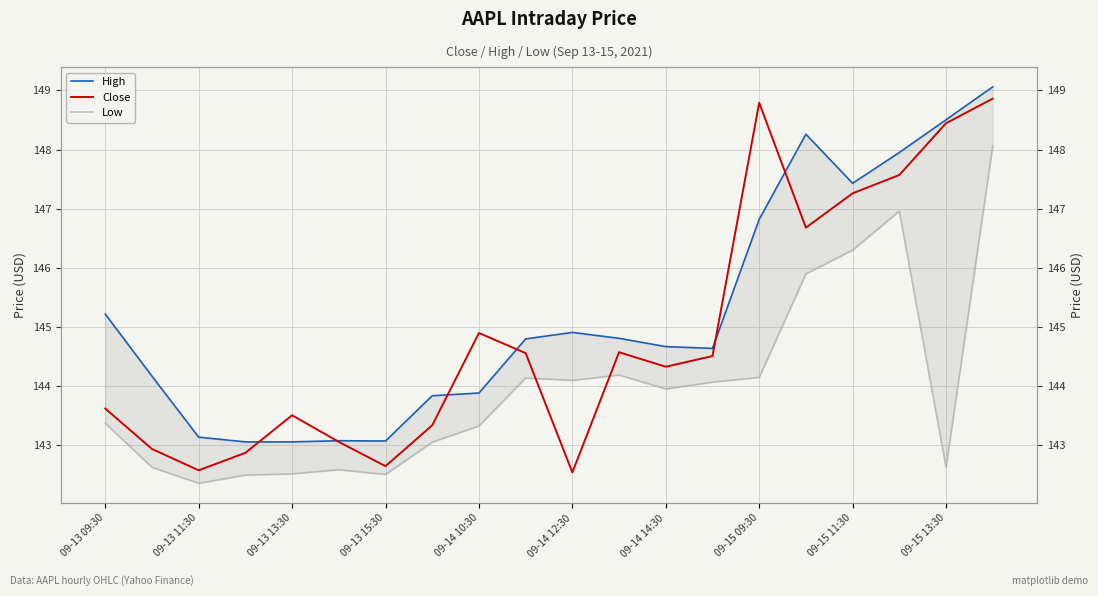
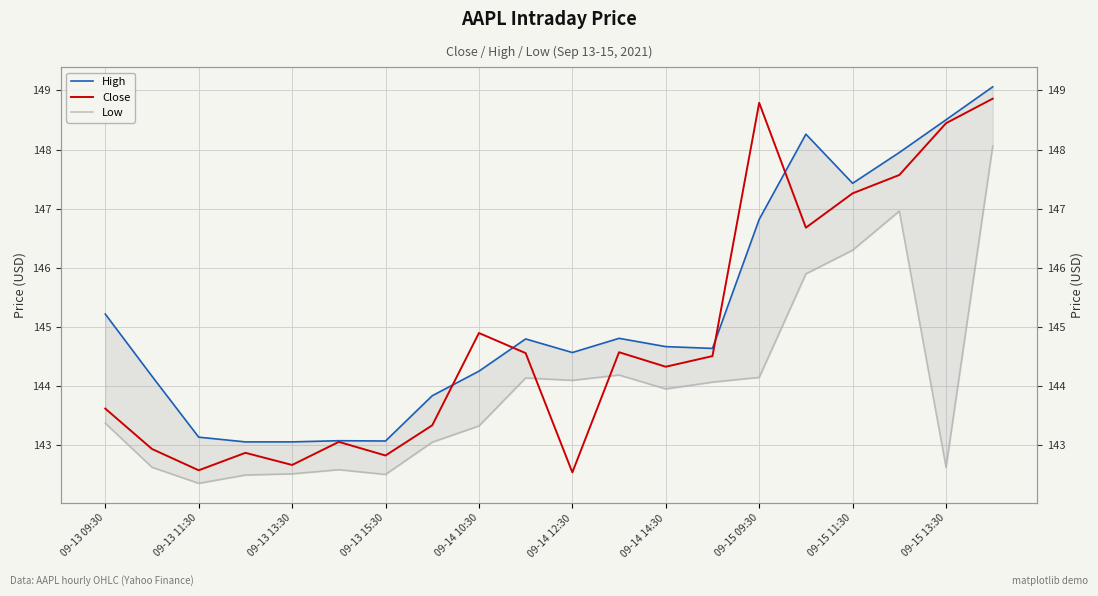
  {
    "High": {
      "09-13 09:30": 145.2,
      "09-13 11:30": 143.1,
      "09-13 13:30": 143.1,
      "09-13 15:30": 143.1,
-     "09-14 10:30": 143.9,
-     "09-14 12:30": 144.9,
+     "09-14 10:30": 144.3,
+     "09-14 12:30": 144.6,
      "09-14 14:30": 144.7,
      "09-15 09:30": 146.8,
      "09-15 11:30": 147.4,
      "09-15 13:30": 148.5
    },
    "Close": {
      "09-13 09:30": 143.6,
      "09-13 11:30": 142.6,
-     "09-13 13:30": 143.5,
-     "09-13 15:30": 142.7,
+     "09-13 13:30": 142.7,
+     "09-13 15:30": 142.8,
      "09-14 10:30": 144.9,
      "09-14 12:30": 142.5,
      "09-14 14:30": 144.3,
      "09-15 09:30": 148.8,
      "09-15 11:30": 147.3,
      "09-15 13:30": 148.4
    },
    "Low": {
      "09-13 09:30": 143.4,
      "09-13 11:30": 142.4,
      "09-13 13:30": 142.5,
      "09-13 15:30": 142.5,
      "09-14 10:30": 143.3,
      "09-14 12:30": 144.1,
      "09-14 14:30": 144.0,
      "09-15 09:30": 144.2,
      "09-15 11:30": 146.3,
      "09-15 13:30": 142.6
    }
  }
